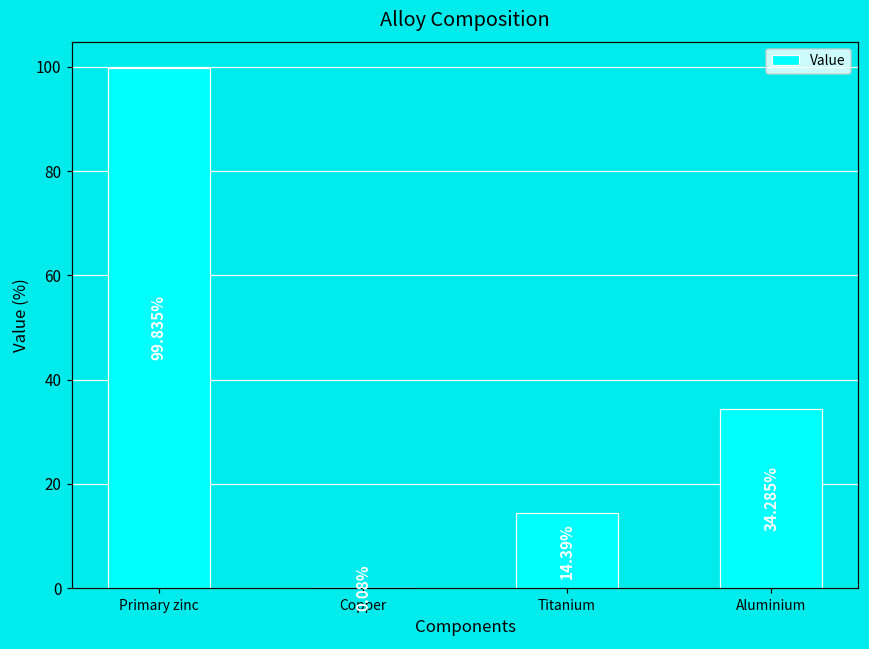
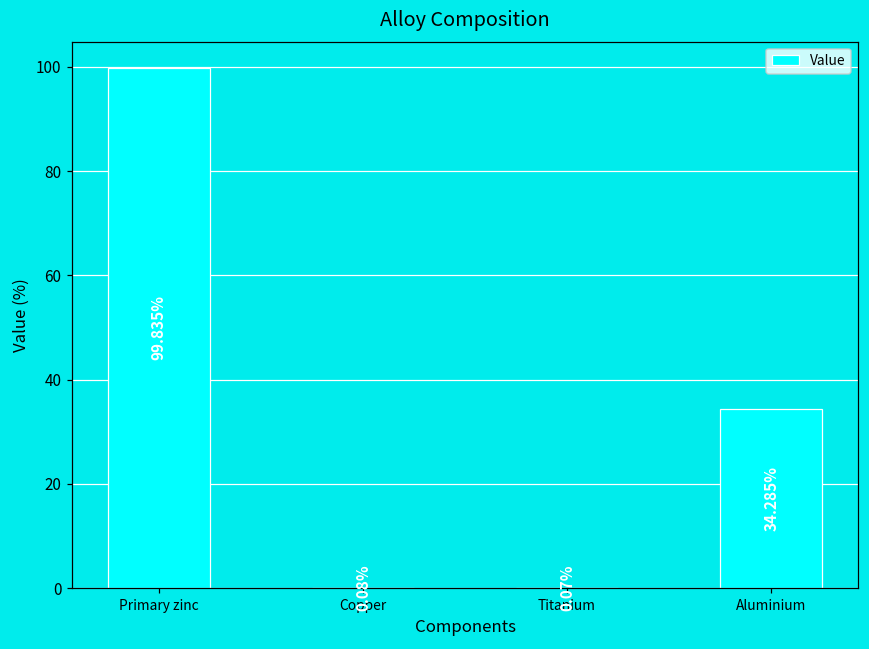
  {
    "Primary zinc": "99.835%",
    "Copper": "0.08%",
-   "Titanium": "14.39%",
+   "Titanium": "0.07%",
    "Aluminium": "34.285%"
  }
